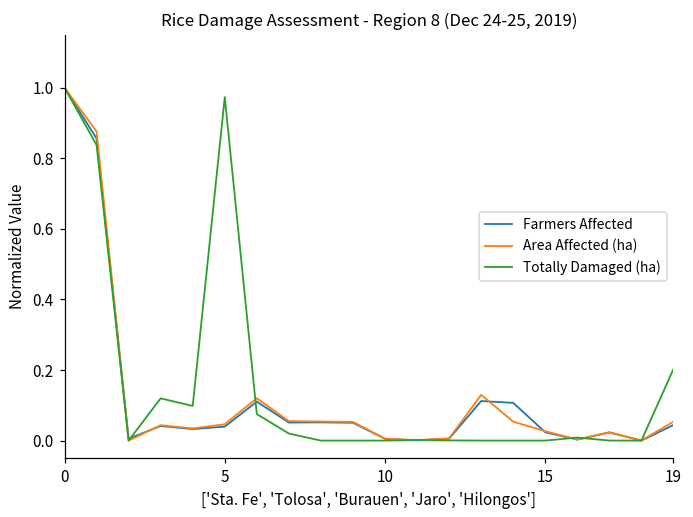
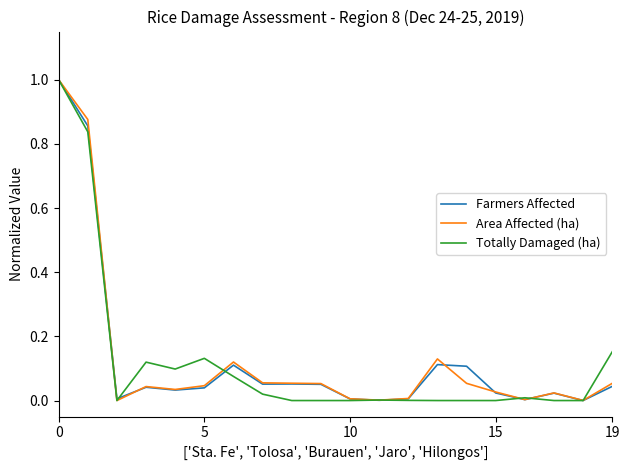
  {
    "Farmers Affected": {
      "19": 0.04
    },
    "Area Affected (ha)": {
      "19": 0.05
    },
    "Totally Damaged (ha)": {
-     "5": 0.97,
+     "5": 0.13,
      "15": 0.00,
-     "19": 0.20
+     "19": 0.15
    }
  }
